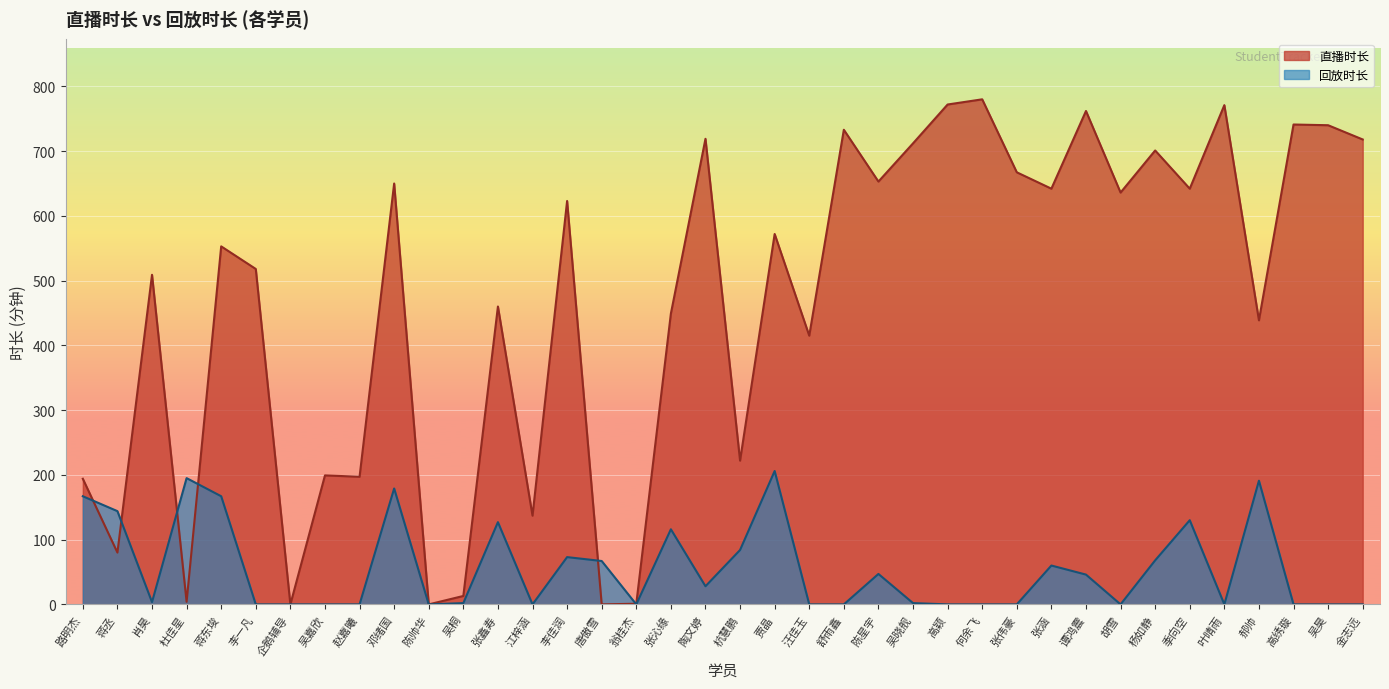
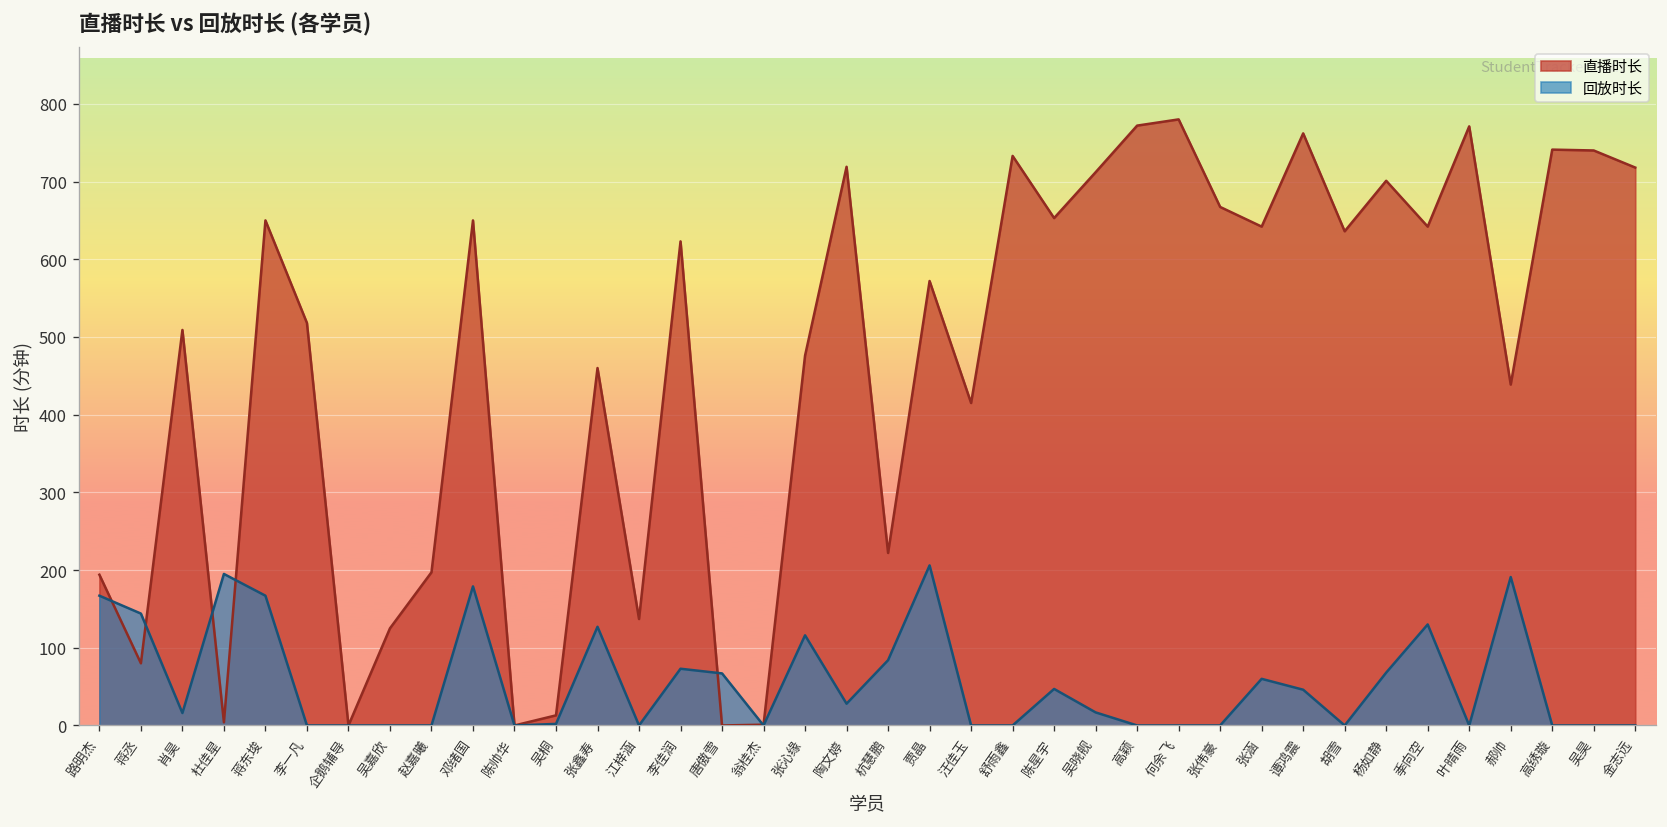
  {
    "直播时长": {
      "路明杰": 190,
      "蒋丞": 80,
      "肖昊": 510,
      "杜佳星": 0,
-     "蒋东埈": 550,
+     "蒋东埈": 650,
      "李一凡": 520,
-     "吴嘉欣": 200,
+     "吴嘉欣": 130,
      "赵嘉曦": 200,
      "邓绪国": 650,
      "吴桐": 10,
      "张鑫寿": 460,
      "江梓涵": 140,
      "李佳润": 620,
      "唐傲雪": 0,
-     "张沁缘": 450,
+     "张沁缘": 480,
      "陶文婷": 720,
      "杭慧鹏": 220,
      "贾晶": 570,
      "汪佳玉": 420,
      "舒雨鑫": 730,
      "陈星宇": 650,
      "吴晓舰": 710,
      "高颖": 770,
      "何余飞": 780,
      "张伟豪": 670,
      "张涵": 640,
      "谭鸿震": 760,
      "胡雪": 640,
      "杨如静": 700,
      "季向空": 640,
      "叶晴雨": 770,
      "郝帅": 440,
      "高绣璇": 740,
      "吴昊": 740,
      "金志远": 720
    },
    "回放时长": {
      "路明杰": 170,
      "蒋丞": 140,
-     "肖昊": 0,
+     "肖昊": 20,
      "杜佳星": 200,
      "蒋东埈": 170,
      "李一凡": 0,
      "吴嘉欣": 0,
      "赵嘉曦": 0,
      "邓绪国": 180,
      "吴桐": 0,
      "张鑫寿": 130,
      "江梓涵": 0,
      "李佳润": 70,
      "唐傲雪": 70,
      "张沁缘": 120,
      "陶文婷": 30,
      "杭慧鹏": 80,
      "贾晶": 210,
      "汪佳玉": 0,
      "舒雨鑫": 0,
      "陈星宇": 50,
-     "吴晓舰": 0,
+     "吴晓舰": 20,
      "高颖": 0,
      "何余飞": 0,
      "张伟豪": 0,
      "张涵": 60,
      "谭鸿震": 50,
      "胡雪": 0,
      "杨如静": 70,
      "季向空": 130,
      "叶晴雨": 0,
      "郝帅": 190,
      "高绣璇": 0,
      "吴昊": 0,
      "金志远": 0
    }
  }
